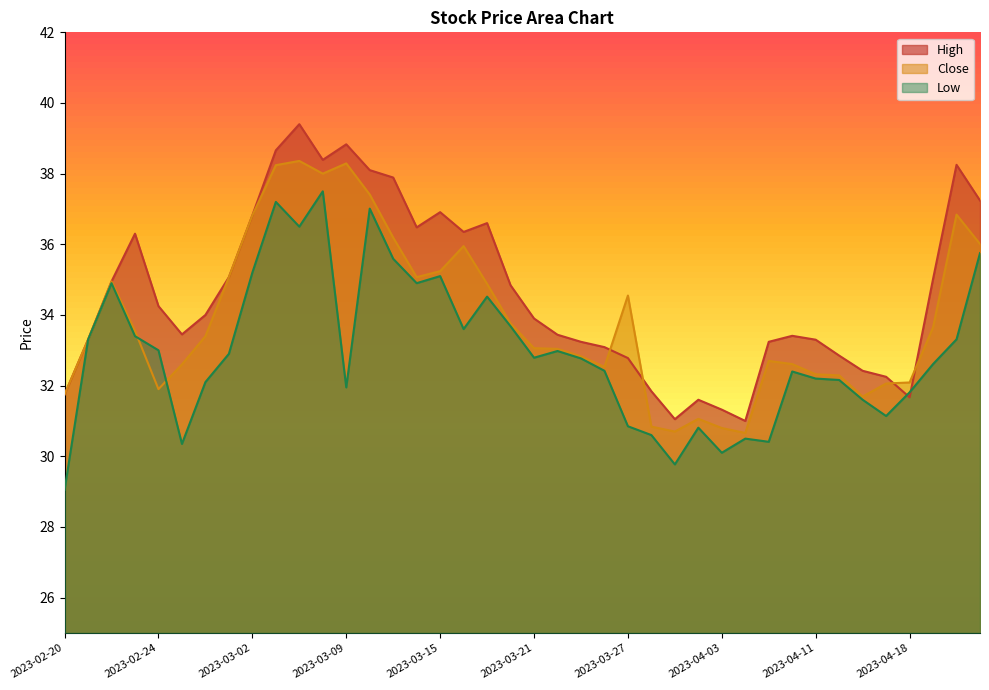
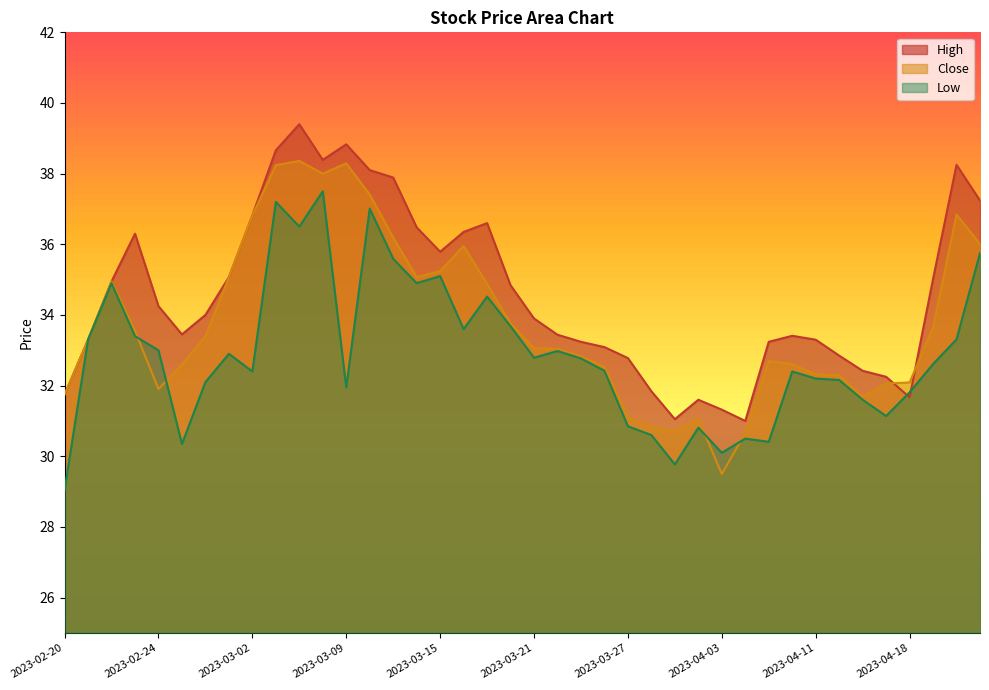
  {
    "High": {
      "2023-02-24": 34.3,
      "2023-03-09": 38.8,
-     "2023-03-15": 36.9,
+     "2023-03-15": 35.8,
      "2023-03-21": 33.9,
      "2023-03-27": 32.8,
      "2023-04-03": 31.3,
      "2023-04-11": 33.3,
      "2023-04-18": 31.7
    },
    "Close": {
      "2023-02-24": 31.9,
      "2023-03-09": 38.3,
      "2023-03-15": 35.2,
      "2023-03-21": 33.1,
-     "2023-03-27": 34.6,
-     "2023-04-03": 30.8,
+     "2023-03-27": 31.1,
+     "2023-04-03": 29.5,
      "2023-04-11": 32.3,
      "2023-04-18": 32.1
    },
    "Low": {
      "2023-02-20": 29.1,
      "2023-02-24": 33.0,
-     "2023-03-02": 35.2,
+     "2023-03-02": 32.4,
      "2023-03-09": 32.0,
      "2023-03-15": 35.1,
      "2023-03-21": 32.8,
      "2023-03-27": 30.9,
      "2023-04-03": 30.1,
      "2023-04-11": 32.2,
      "2023-04-18": 31.8
    }
  }
